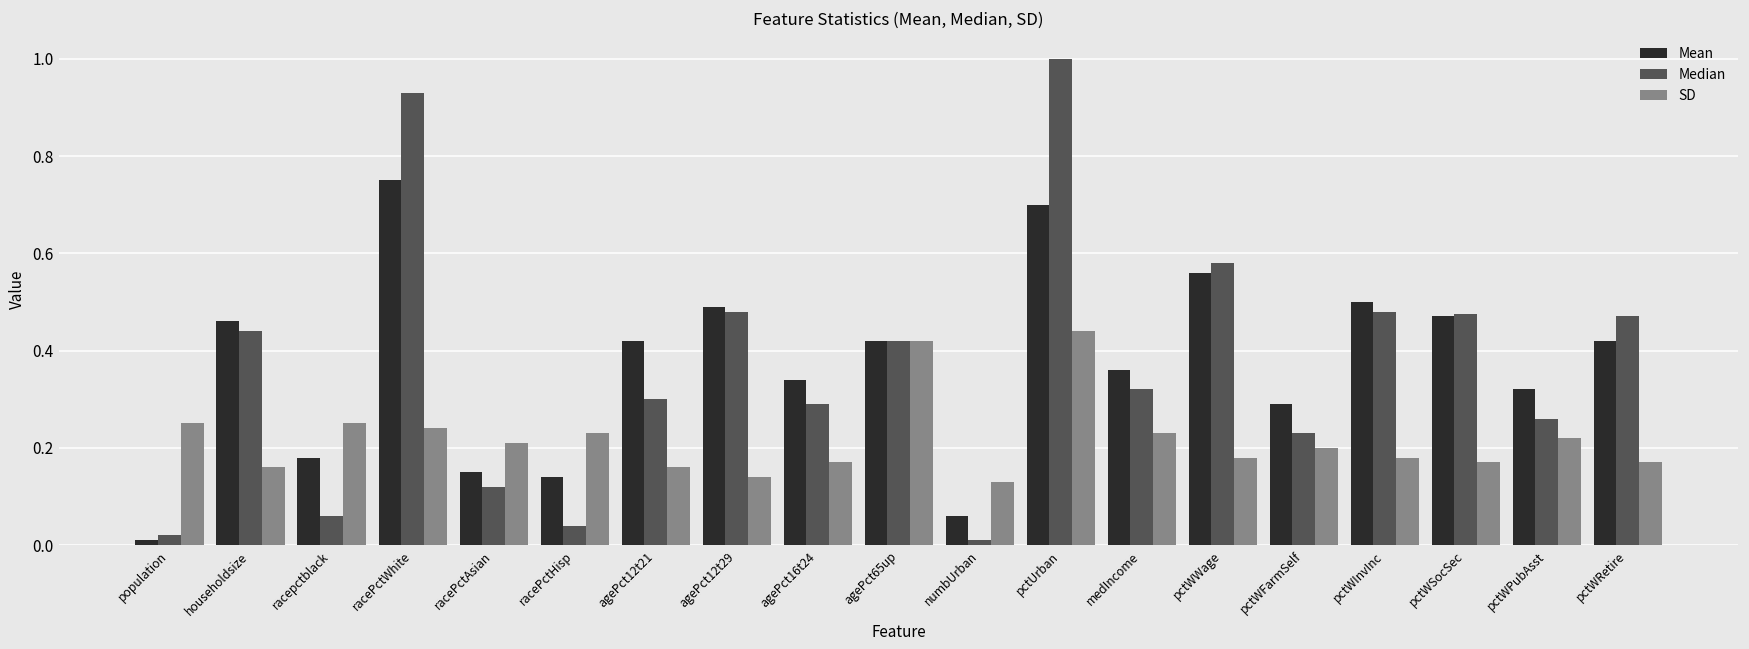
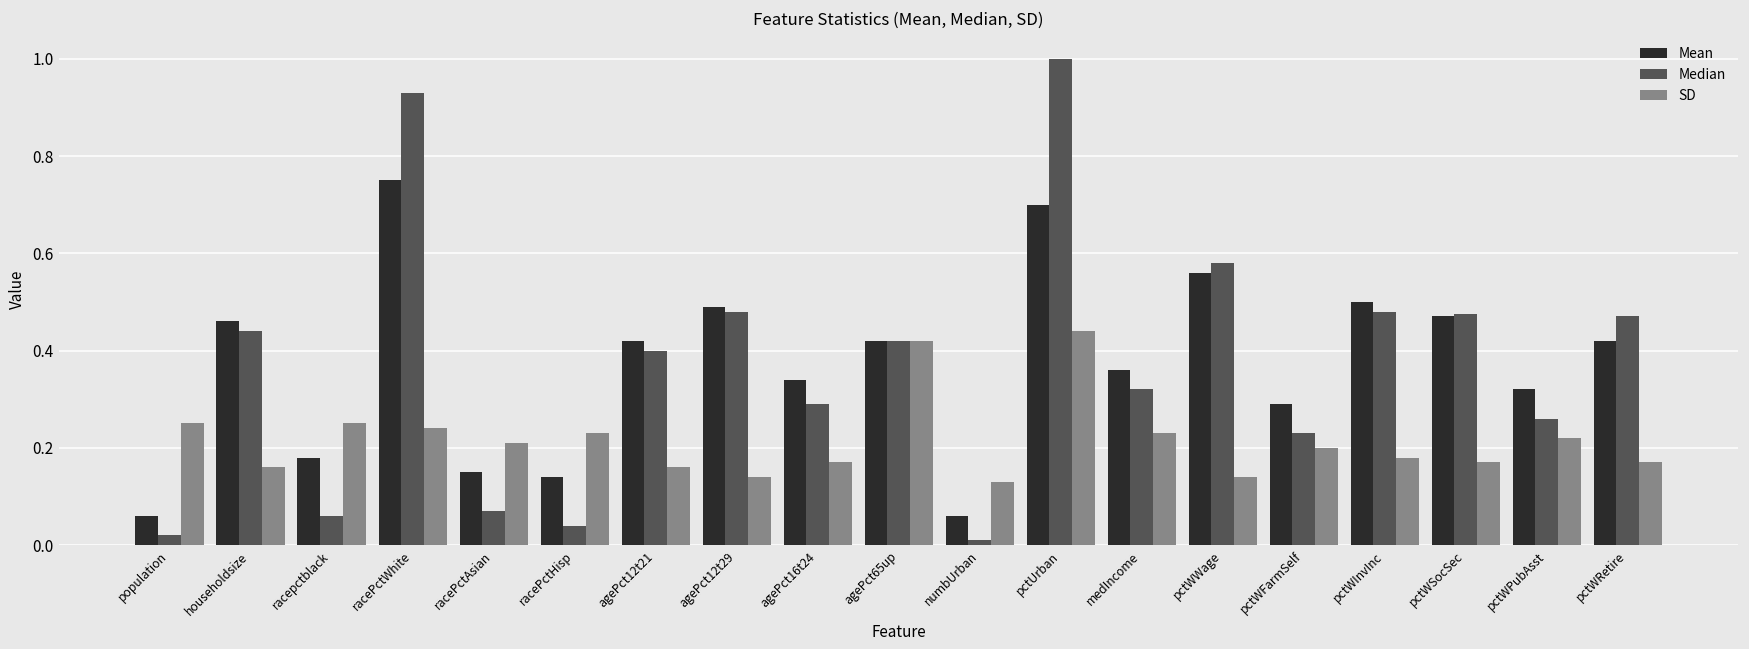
  {
    "Mean": {
-     "population": 0.01,
+     "population": 0.06,
      "householdsize": 0.46,
      "racepctblack": 0.18,
      "racePctWhite": 0.75,
      "racePctAsian": 0.15,
      "racePctHisp": 0.14,
      "agePct12t21": 0.42,
      "agePct12t29": 0.49,
      "agePct16t24": 0.34,
      "agePct65up": 0.42,
      "numbUrban": 0.06,
      "pctUrban": 0.70,
      "medIncome": 0.36,
      "pctWWage": 0.56,
      "pctWFarmSelf": 0.29,
      "pctWInvInc": 0.50,
      "pctWSocSec": 0.47,
      "pctWPubAsst": 0.32,
      "pctWRetire": 0.42
    },
    "Median": {
      "population": 0.02,
      "householdsize": 0.44,
      "racepctblack": 0.06,
      "racePctWhite": 0.93,
-     "racePctAsian": 0.12,
+     "racePctAsian": 0.07,
      "racePctHisp": 0.04,
-     "agePct12t21": 0.3,
+     "agePct12t21": 0.4,
      "agePct12t29": 0.48,
      "agePct16t24": 0.29,
      "agePct65up": 0.42,
      "numbUrban": 0.01,
      "pctUrban": 1.00,
      "medIncome": 0.32,
      "pctWWage": 0.58,
      "pctWFarmSelf": 0.23,
      "pctWInvInc": 0.48,
      "pctWSocSec": 0.48,
      "pctWPubAsst": 0.26,
      "pctWRetire": 0.47
    },
    "SD": {
      "population": 0.25,
      "householdsize": 0.16,
      "racepctblack": 0.25,
      "racePctWhite": 0.24,
      "racePctAsian": 0.21,
      "racePctHisp": 0.23,
      "agePct12t21": 0.16,
      "agePct12t29": 0.14,
      "agePct16t24": 0.17,
      "agePct65up": 0.42,
      "numbUrban": 0.13,
      "pctUrban": 0.44,
      "medIncome": 0.23,
-     "pctWWage": 0.18,
+     "pctWWage": 0.14,
      "pctWFarmSelf": 0.20,
      "pctWInvInc": 0.18,
      "pctWSocSec": 0.17,
      "pctWPubAsst": 0.22,
      "pctWRetire": 0.17
    }
  }
